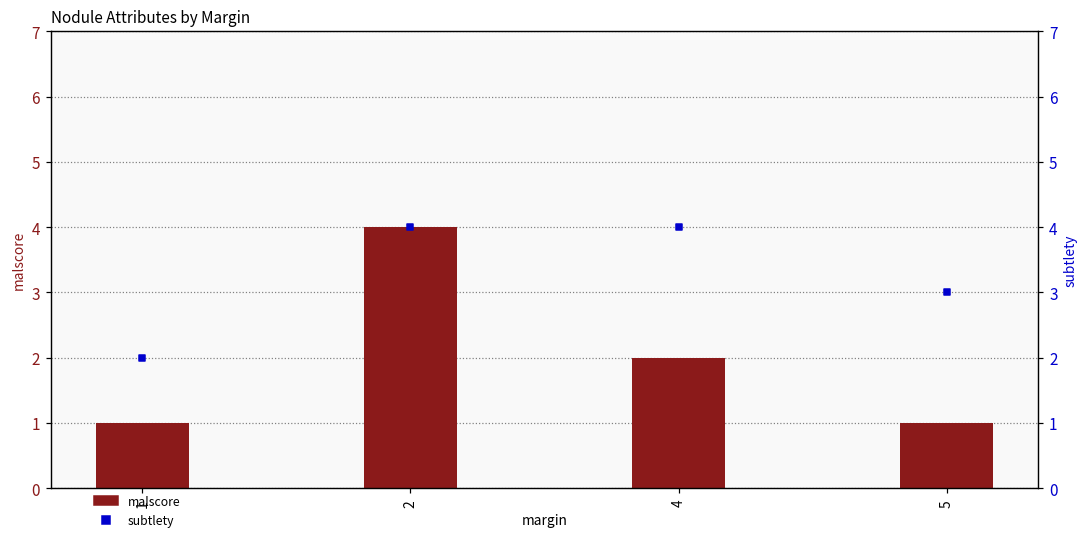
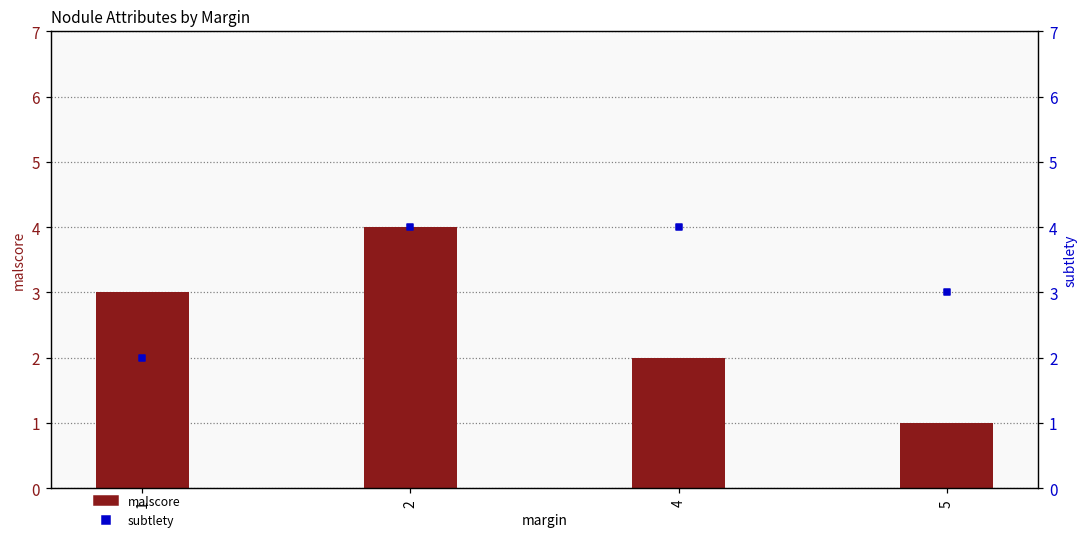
  {
    "malscore": {
-     "1": 1,
+     "1": 3,
      "2": 4,
      "4": 2,
      "5": 1
    }
  }
